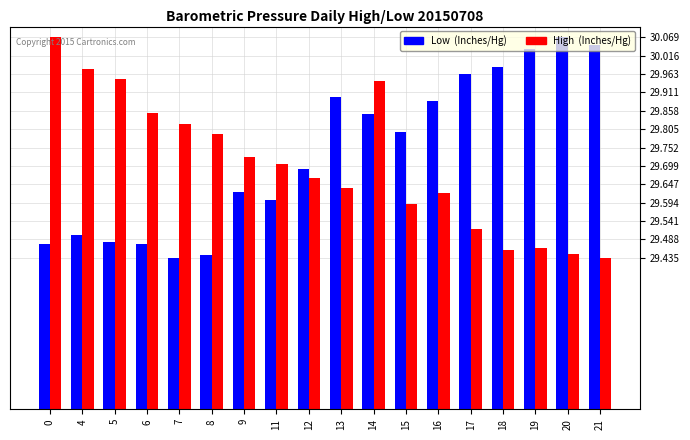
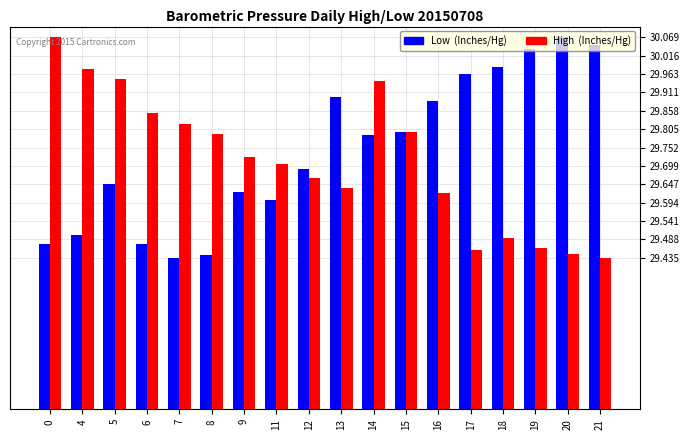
  {
    "Low (Inches/Hg)": {
      "0": 29.47,
      "4": 29.50,
-     "5": 29.48,
+     "5": 29.65,
      "6": 29.48,
      "7": 29.44,
      "8": 29.44,
      "9": 29.63,
      "11": 29.60,
      "12": 29.69,
      "13": 29.90,
-     "14": 29.85,
+     "14": 29.79,
      "15": 29.80,
      "16": 29.89,
      "17": 29.96,
      "18": 29.99
    },
    "High (Inches/Hg)": {
      "4": 29.98,
      "5": 29.95,
      "6": 29.85,
      "7": 29.82,
      "8": 29.79,
      "9": 29.73,
      "11": 29.70,
      "12": 29.66,
      "13": 29.63,
      "14": 29.94,
-     "15": 29.59,
+     "15": 29.80,
      "16": 29.62,
-     "17": 29.52,
-     "18": 29.46,
+     "17": 29.46,
+     "18": 29.49,
      "19": 29.46,
      "20": 29.45,
      "21": 29.44
    }
  }
